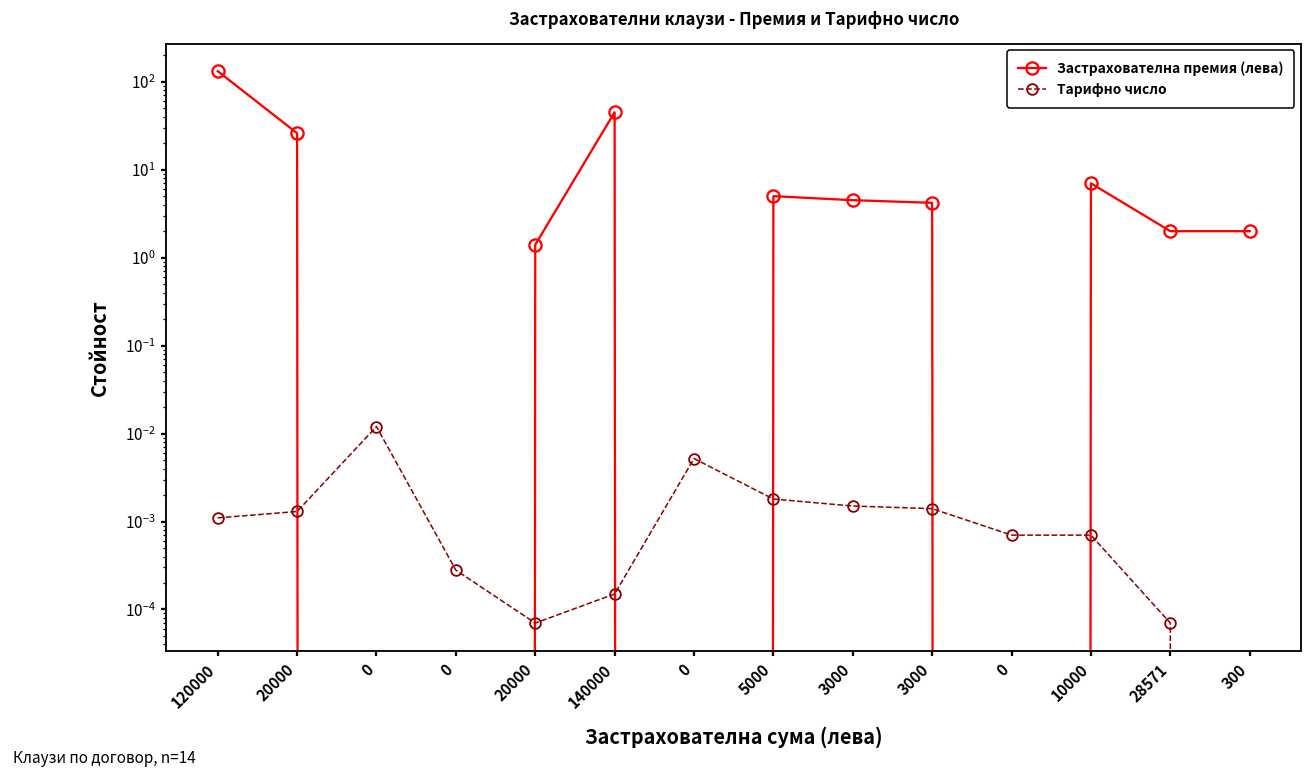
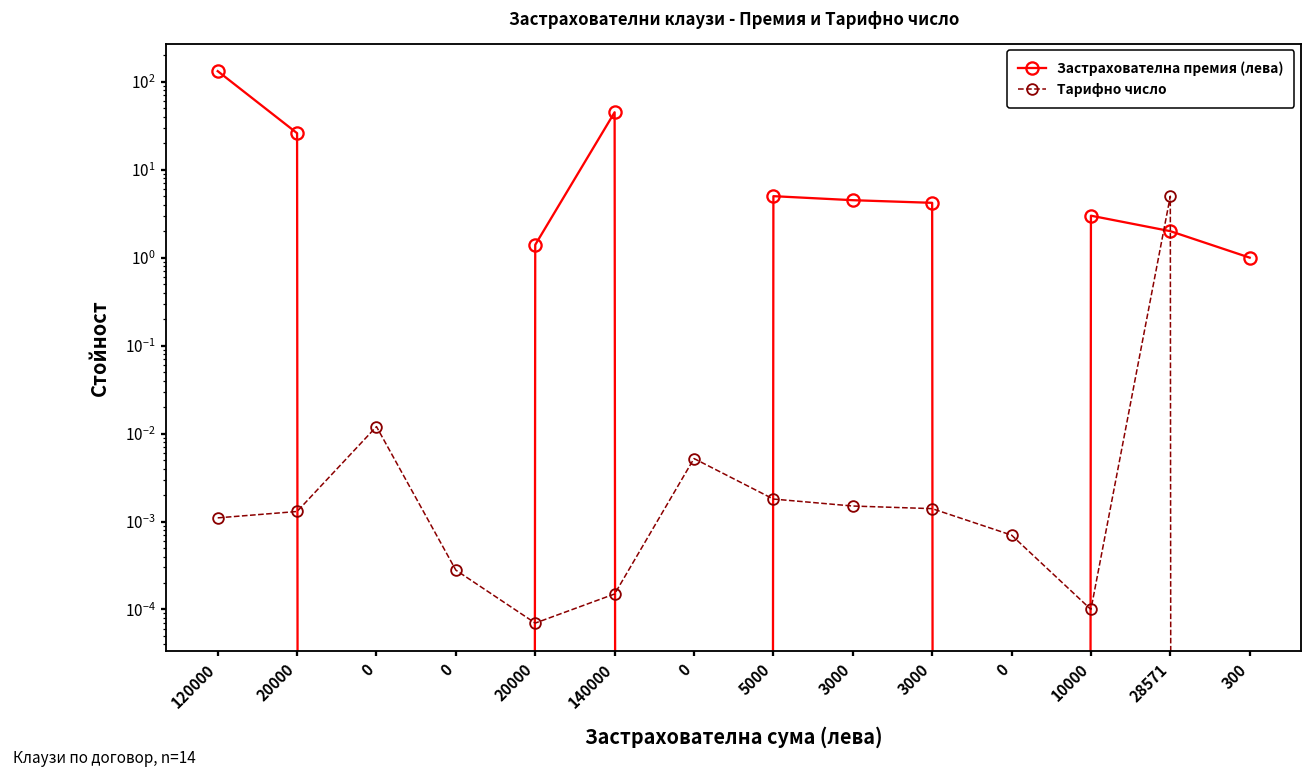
  {
    "Застрахователна премия (лева)": {
      "120000": 130,
      "140000": 50,
      "5000": 5,
-     "10000": 7,
+     "10000": 3,
      "28571": 2,
-     "300": 2
+     "300": 1
    },
    "Тарифно число": {
      "120000": 0.0011,
      "140000": 0.00015,
      "5000": 0.0018,
-     "10000": 0.0007,
-     "28571": 0
+     "10000": 0.0001,
+     "28571": 5
    }
  }
